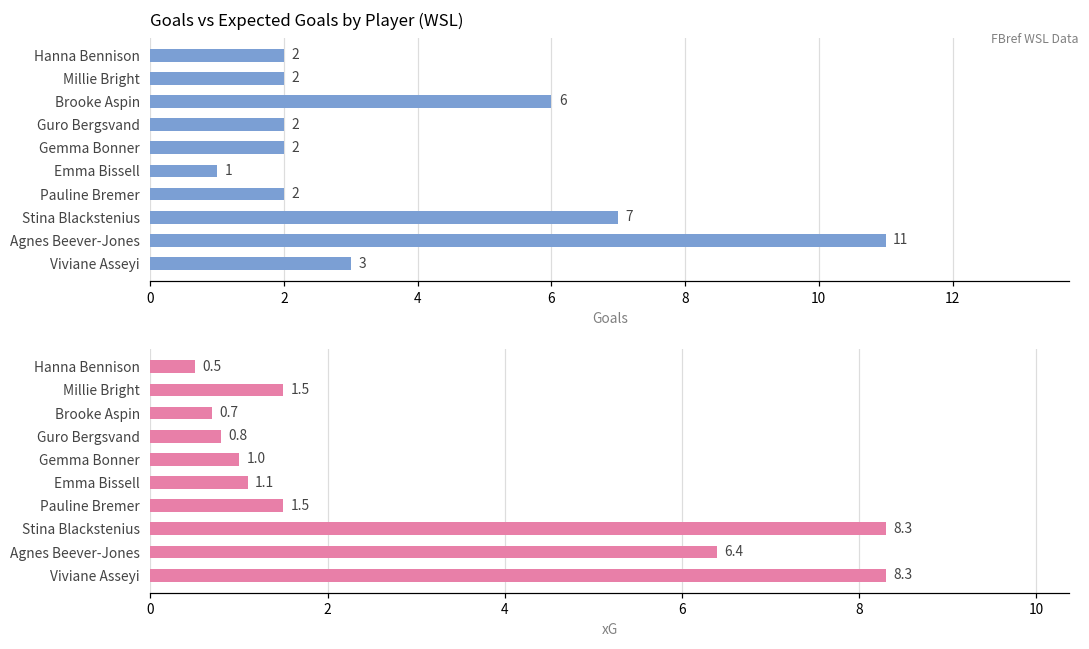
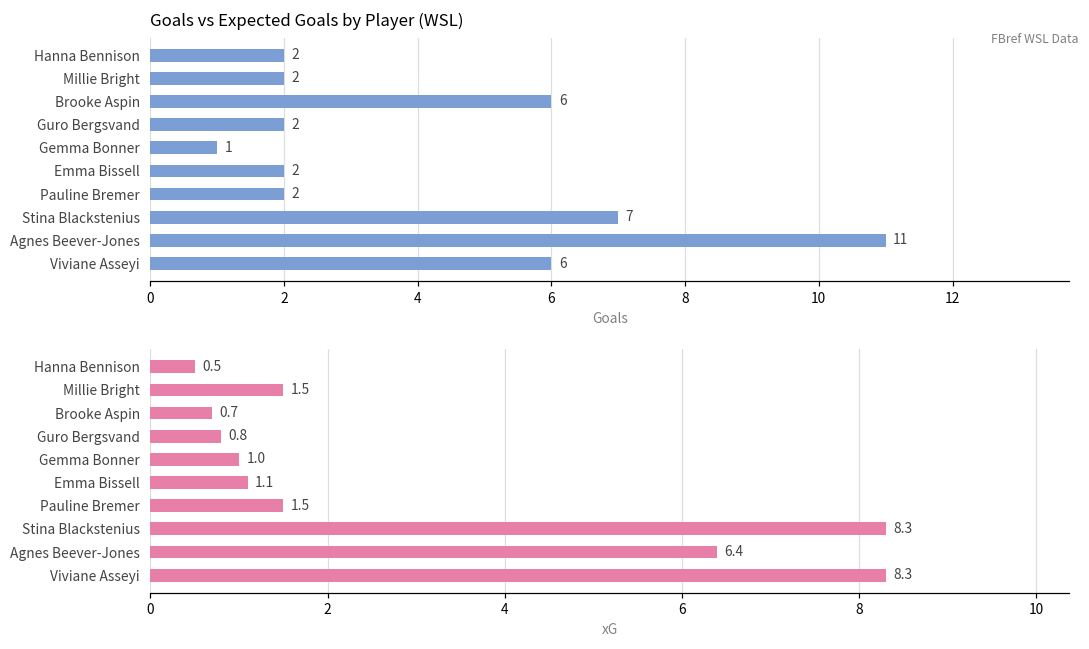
  {
    "Goals vs Expected Goals by Player (WSL)": {
      "Hanna Bennison": 2,
      "Millie Bright": 2,
      "Brooke Aspin": 6,
      "Guro Bergsvand": 2,
-     "Gemma Bonner": 2,
-     "Emma Bissell": 1,
+     "Gemma Bonner": 1,
+     "Emma Bissell": 2,
      "Pauline Bremer": 2,
      "Stina Blackstenius": 7,
      "Agnes Beever-Jones": 11,
-     "Viviane Asseyi": 3
+     "Viviane Asseyi": 6
    }
  }
